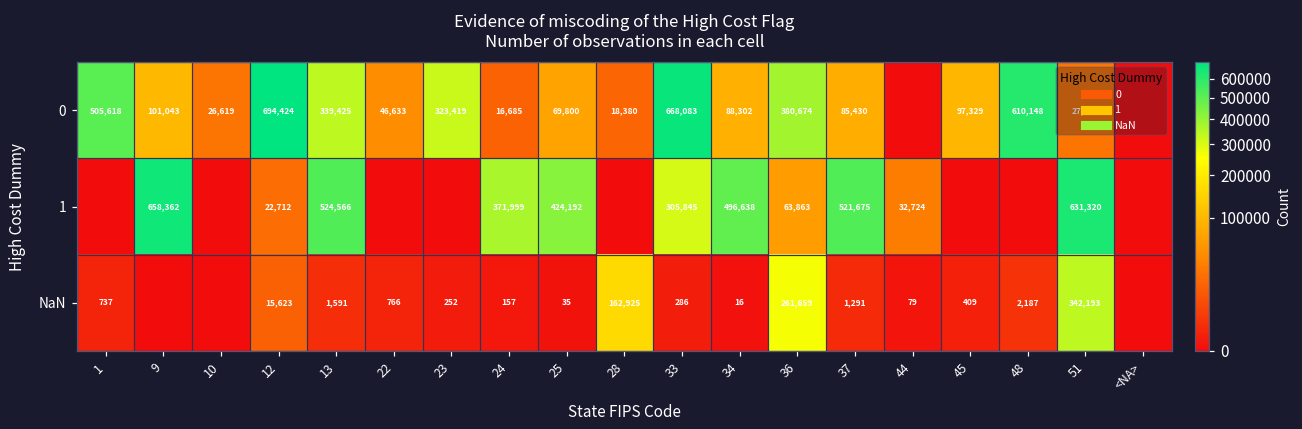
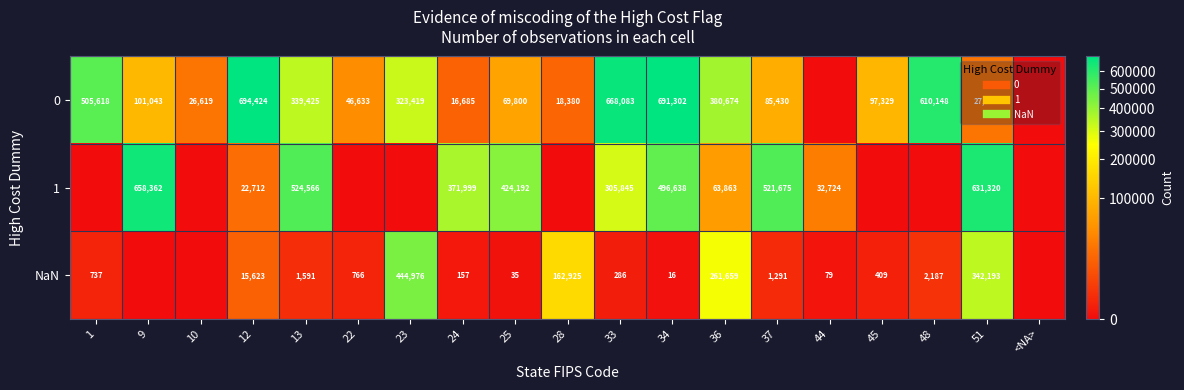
  {
    "0": {
      "1": "505,618",
      "9": "101,043",
      "10": "26,619",
      "12": "694,424",
      "13": "339,425",
      "22": "46,633",
      "23": "323,419",
      "24": "16,685",
      "25": "69,800",
      "28": "18,380",
      "33": "668,083",
-     "34": "88,302",
+     "34": "691,302",
      "36": "380,674",
      "37": "85,430",
      "45": "97,329",
      "48": "610,148"
    },
    "1": {
      "9": "658,362",
      "12": "22,712",
      "13": "524,566",
      "24": "371,999",
      "25": "424,192",
      "33": "305,845",
      "34": "496,638",
      "36": "63,863",
      "37": "521,675",
      "44": "32,724",
      "51": "631,320"
    },
    "NaN": {
      "1": "737",
      "12": "15,623",
      "13": "1,591",
      "22": "766",
-     "23": "252",
+     "23": "444,976",
      "24": "157",
      "25": "35",
      "28": "162,925",
      "33": "286",
      "34": "16",
      "36": "261,659",
      "37": "1,291",
      "44": "79",
      "45": "409",
      "48": "2,187",
      "51": "342,193"
    }
  }
